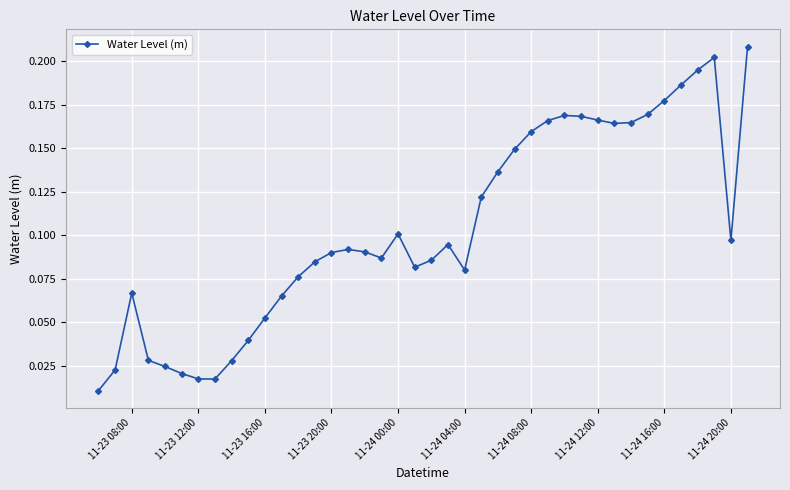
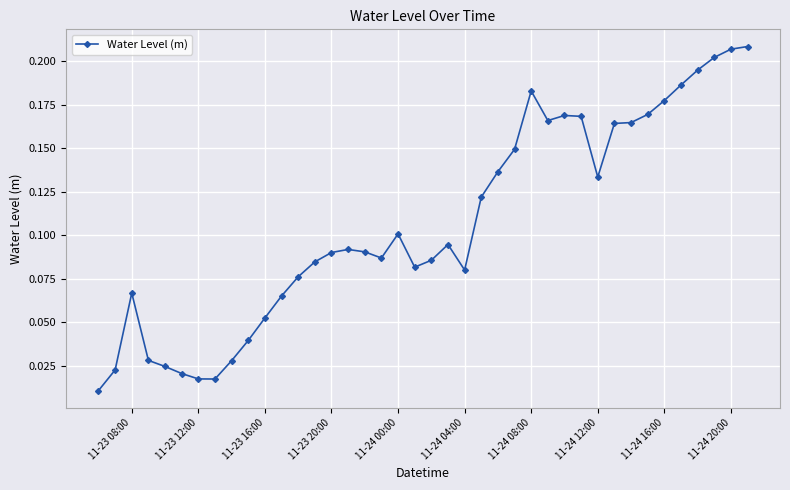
  {
    "11-23 08:00": 0.067,
    "11-23 12:00": 0.017,
    "11-23 16:00": 0.052,
    "11-23 20:00": 0.090,
    "11-24 00:00": 0.101,
    "11-24 04:00": 0.080,
-   "11-24 08:00": 0.160,
-   "11-24 12:00": 0.166,
+   "11-24 08:00": 0.183,
+   "11-24 12:00": 0.133,
    "11-24 16:00": 0.177,
-   "11-24 20:00": 0.097
+   "11-24 20:00": 0.207
  }
